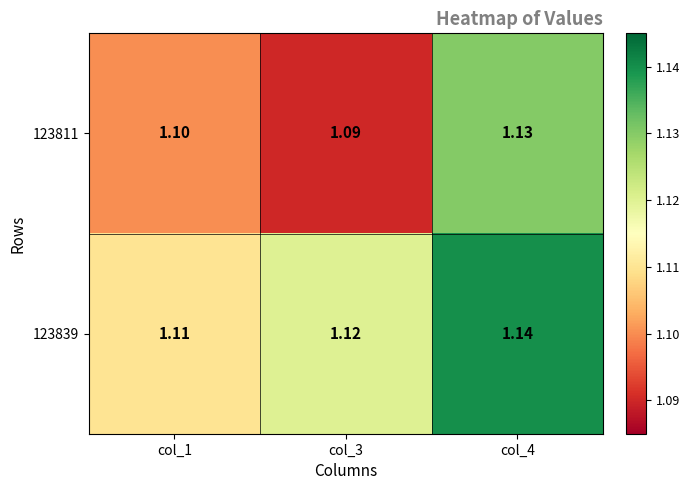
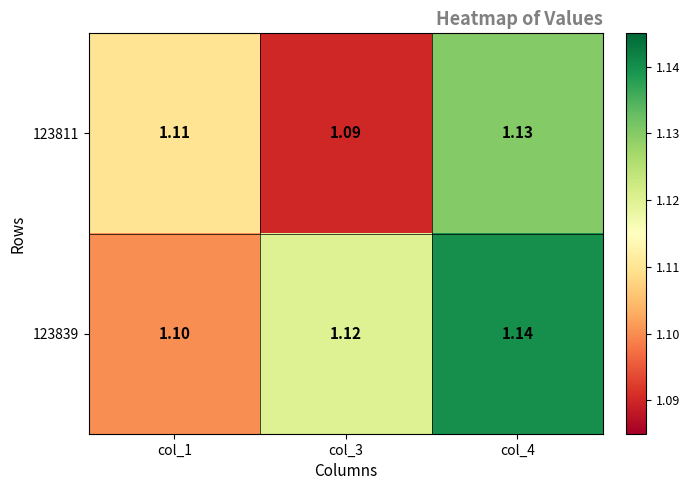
  {
    "123811": {
-     "col_1": 1.10,
+     "col_1": 1.11,
      "col_3": 1.09,
      "col_4": 1.13
    },
    "123839": {
-     "col_1": 1.11,
+     "col_1": 1.10,
      "col_3": 1.12,
      "col_4": 1.14
    }
  }
